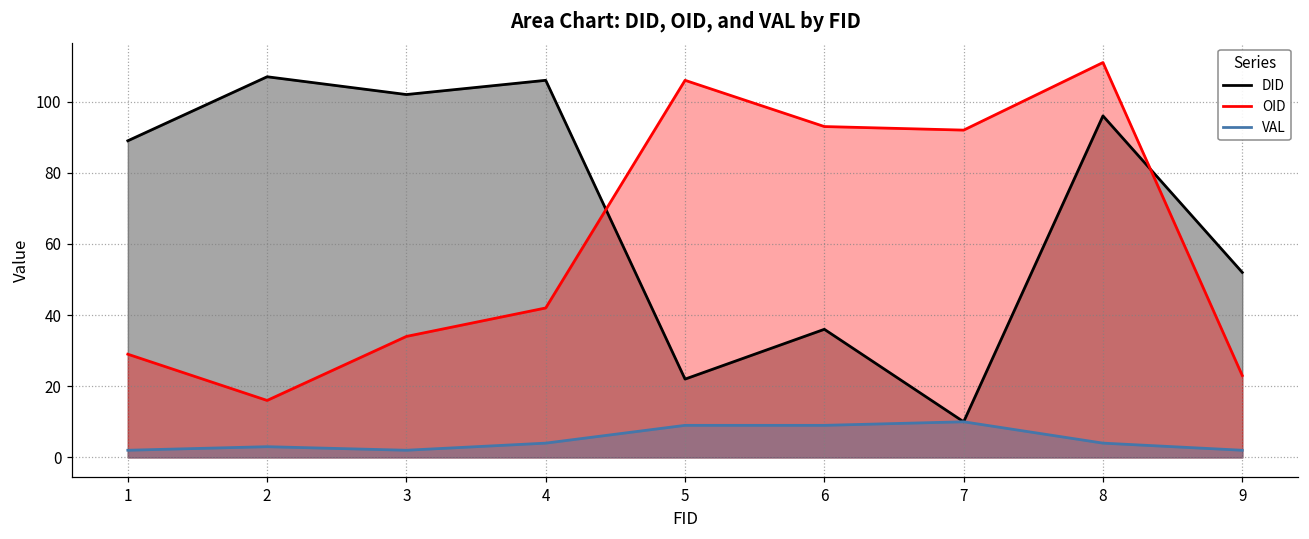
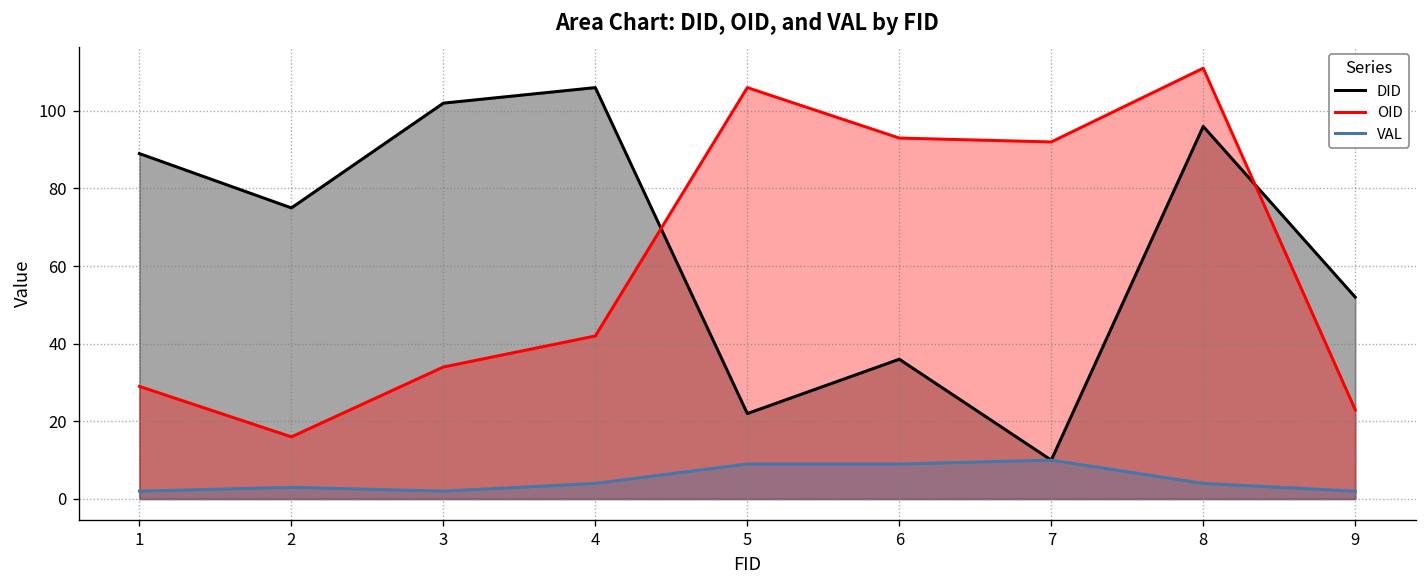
  {
    "DID": {
      "1": 89,
-     "2": 107,
+     "2": 75,
      "3": 102,
      "4": 106,
      "5": 22,
      "6": 36,
      "8": 96,
      "9": 52
    },
    "OID": {
      "1": 29,
      "2": 16,
      "3": 34,
      "4": 42,
      "5": 106,
      "6": 93,
      "7": 92,
      "8": 111,
      "9": 23
    },
    "VAL": {
      "1": 2,
      "2": 3,
      "3": 2,
      "4": 4,
      "5": 9,
      "6": 9,
      "8": 4,
      "9": 2
    }
  }
